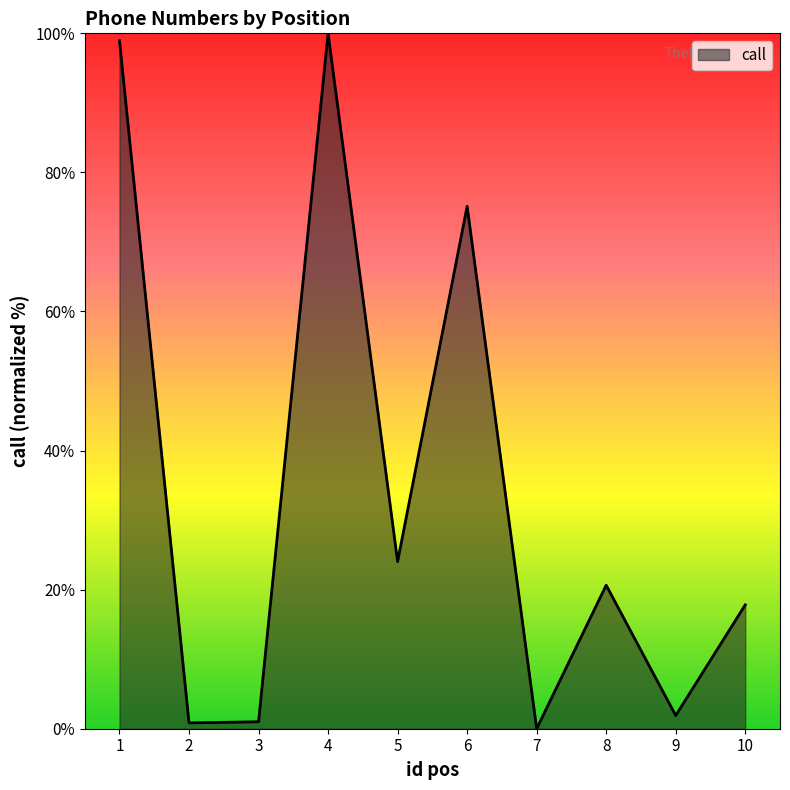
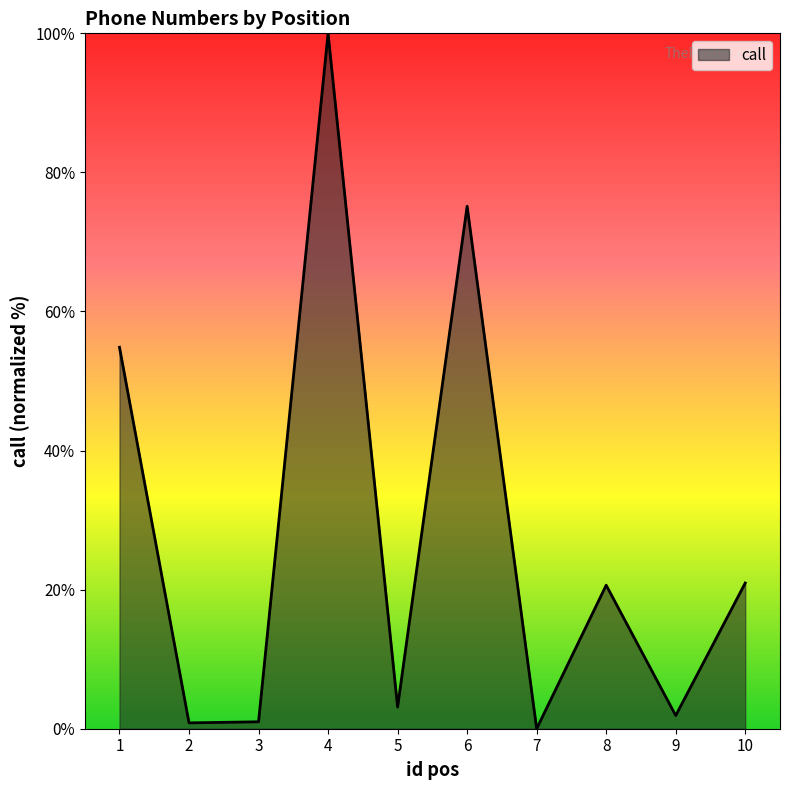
  {
-   "1": "99%",
+   "1": "55%",
    "2": "1%",
    "3": "1%",
    "4": "100%",
-   "5": "24%",
+   "5": "3%",
    "6": "75%",
    "7": "0%",
    "8": "21%",
    "9": "2%",
-   "10": "18%"
+   "10": "21%"
  }
